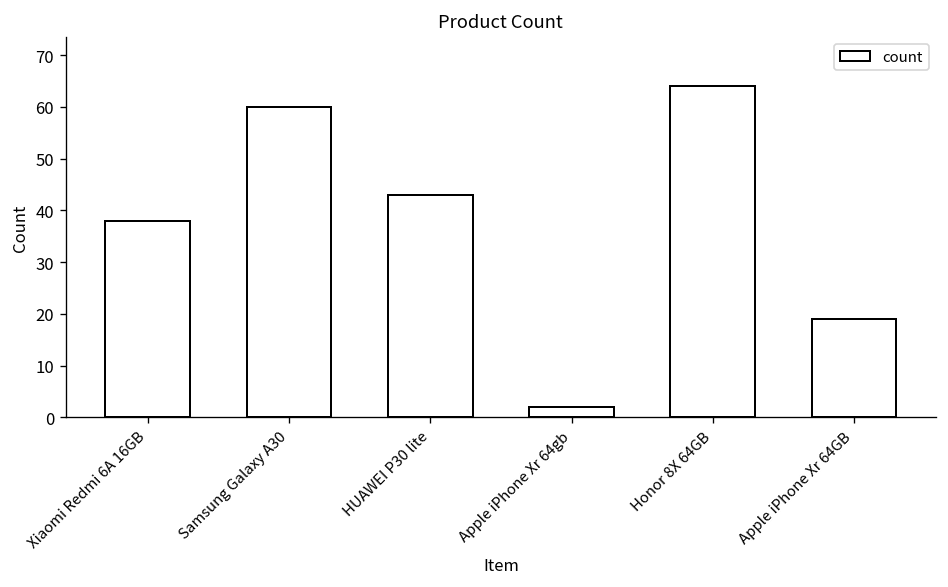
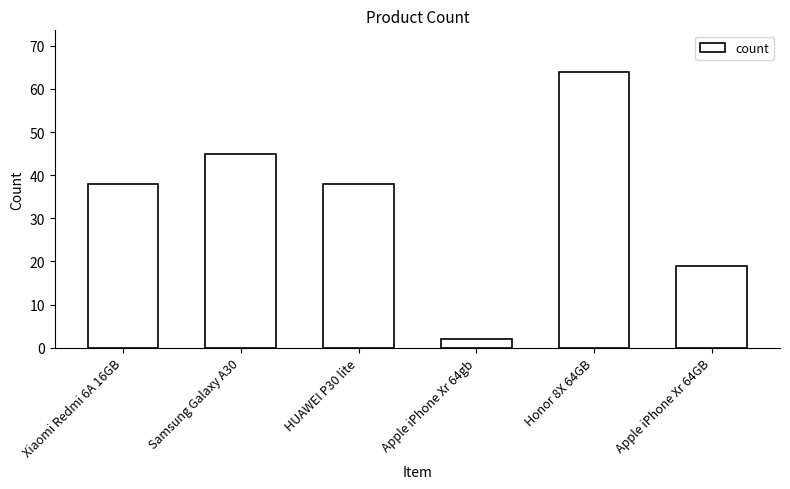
  {
    "Xiaomi Redmi 6A 16GB": 38,
-   "Samsung Galaxy A30": 60,
-   "HUAWEI P30 lite": 43,
+   "Samsung Galaxy A30": 45,
+   "HUAWEI P30 lite": 38,
    "Apple iPhone Xr 64gb": 2,
    "Honor 8X 64GB": 64,
    "Apple iPhone Xr 64GB": 19
  }
